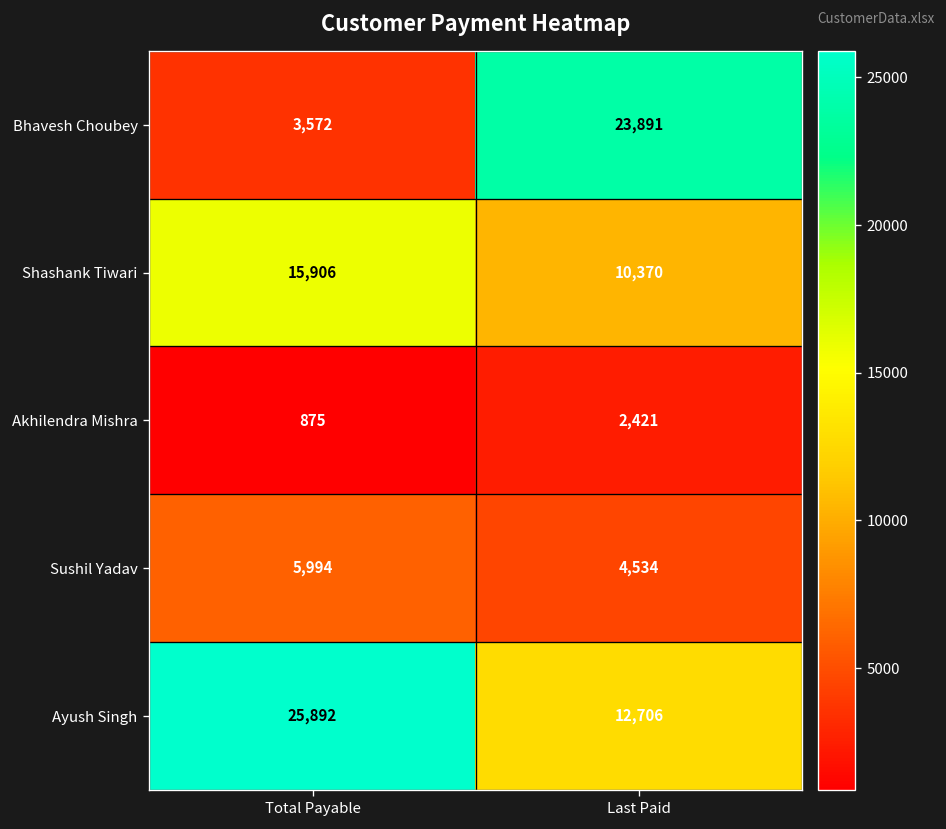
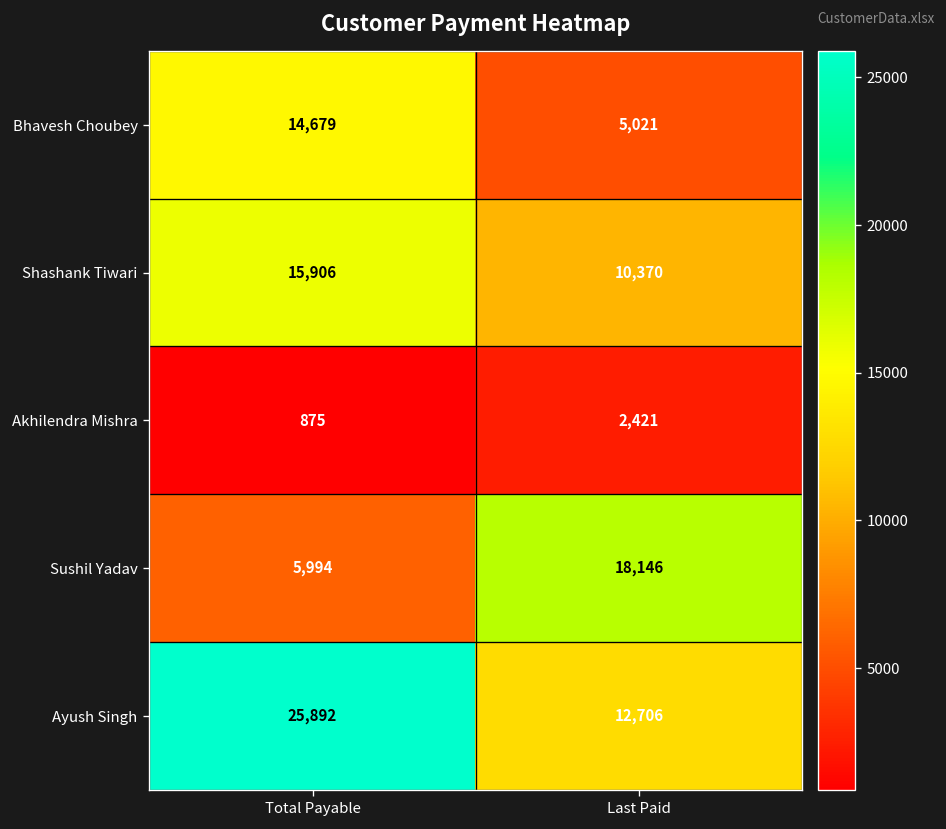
  {
    "Bhavesh Choubey": {
-     "Total Payable": "3,572",
-     "Last Paid": "23,891"
+     "Total Payable": "14,679",
+     "Last Paid": "5,021"
    },
    "Shashank Tiwari": {
      "Total Payable": "15,906",
      "Last Paid": "10,370"
    },
    "Akhilendra Mishra": {
      "Total Payable": "875",
      "Last Paid": "2,421"
    },
    "Sushil Yadav": {
      "Total Payable": "5,994",
-     "Last Paid": "4,534"
+     "Last Paid": "18,146"
    },
    "Ayush Singh": {
      "Total Payable": "25,892",
      "Last Paid": "12,706"
    }
  }
